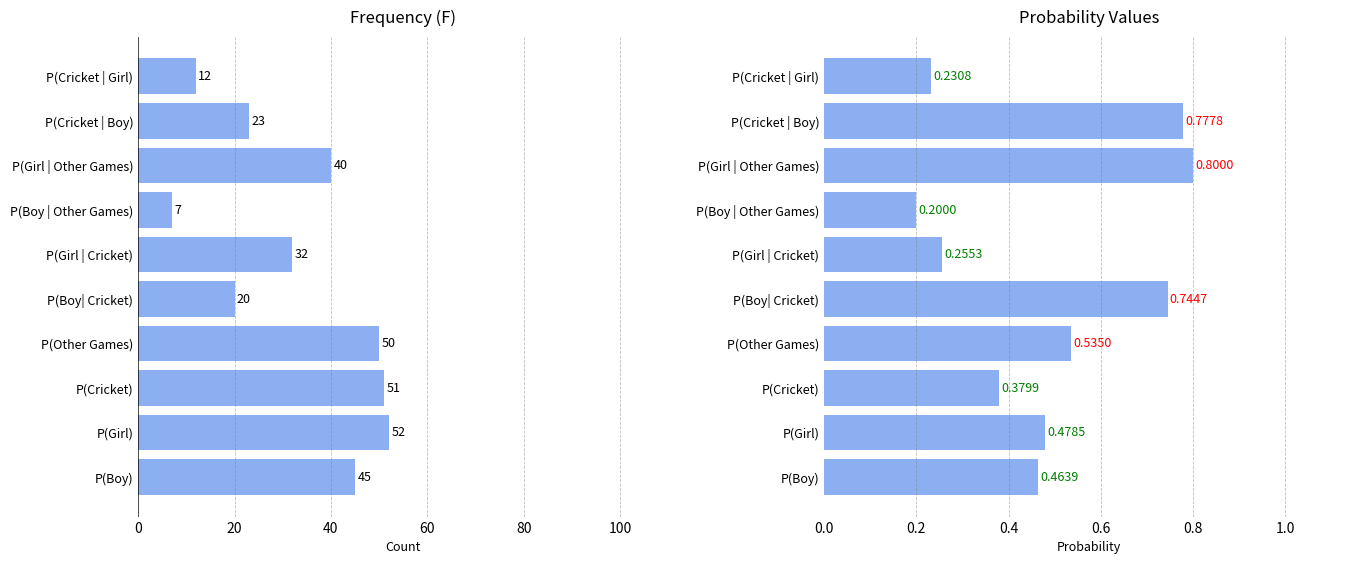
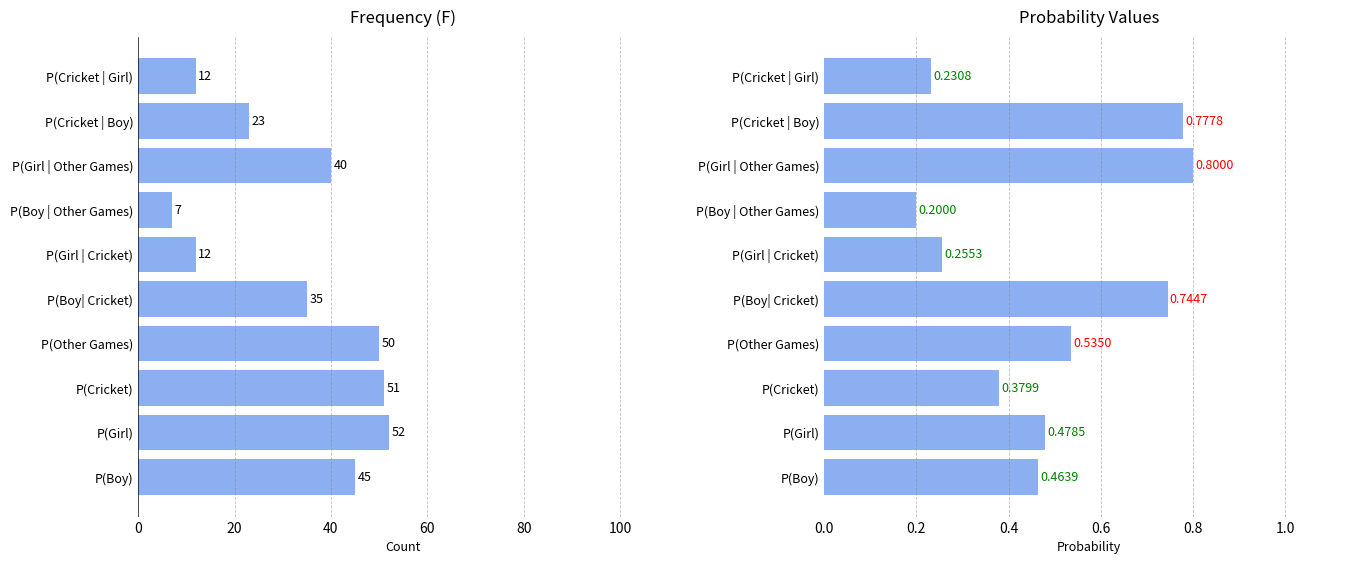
  {
    "Frequency (F)": {
      "P(Cricket | Girl)": 12,
      "P(Cricket | Boy)": 23,
      "P(Girl | Other Games)": 40,
      "P(Boy | Other Games)": 7,
-     "P(Girl | Cricket)": 32,
-     "P(Boy| Cricket)": 20,
+     "P(Girl | Cricket)": 12,
+     "P(Boy| Cricket)": 35,
      "P(Other Games)": 50,
      "P(Cricket)": 51,
      "P(Girl)": 52,
      "P(Boy)": 45
    },
    "Probability Values": {
      "P(Cricket | Girl)": 0.2308,
      "P(Cricket | Boy)": 0.7778,
      "P(Girl | Other Games)": 0.8000,
      "P(Boy | Other Games)": 0.2000,
      "P(Girl | Cricket)": 0.2553,
      "P(Boy| Cricket)": 0.7447,
      "P(Other Games)": 0.5350,
      "P(Cricket)": 0.3799,
      "P(Girl)": 0.4785,
      "P(Boy)": 0.4639
    }
  }
